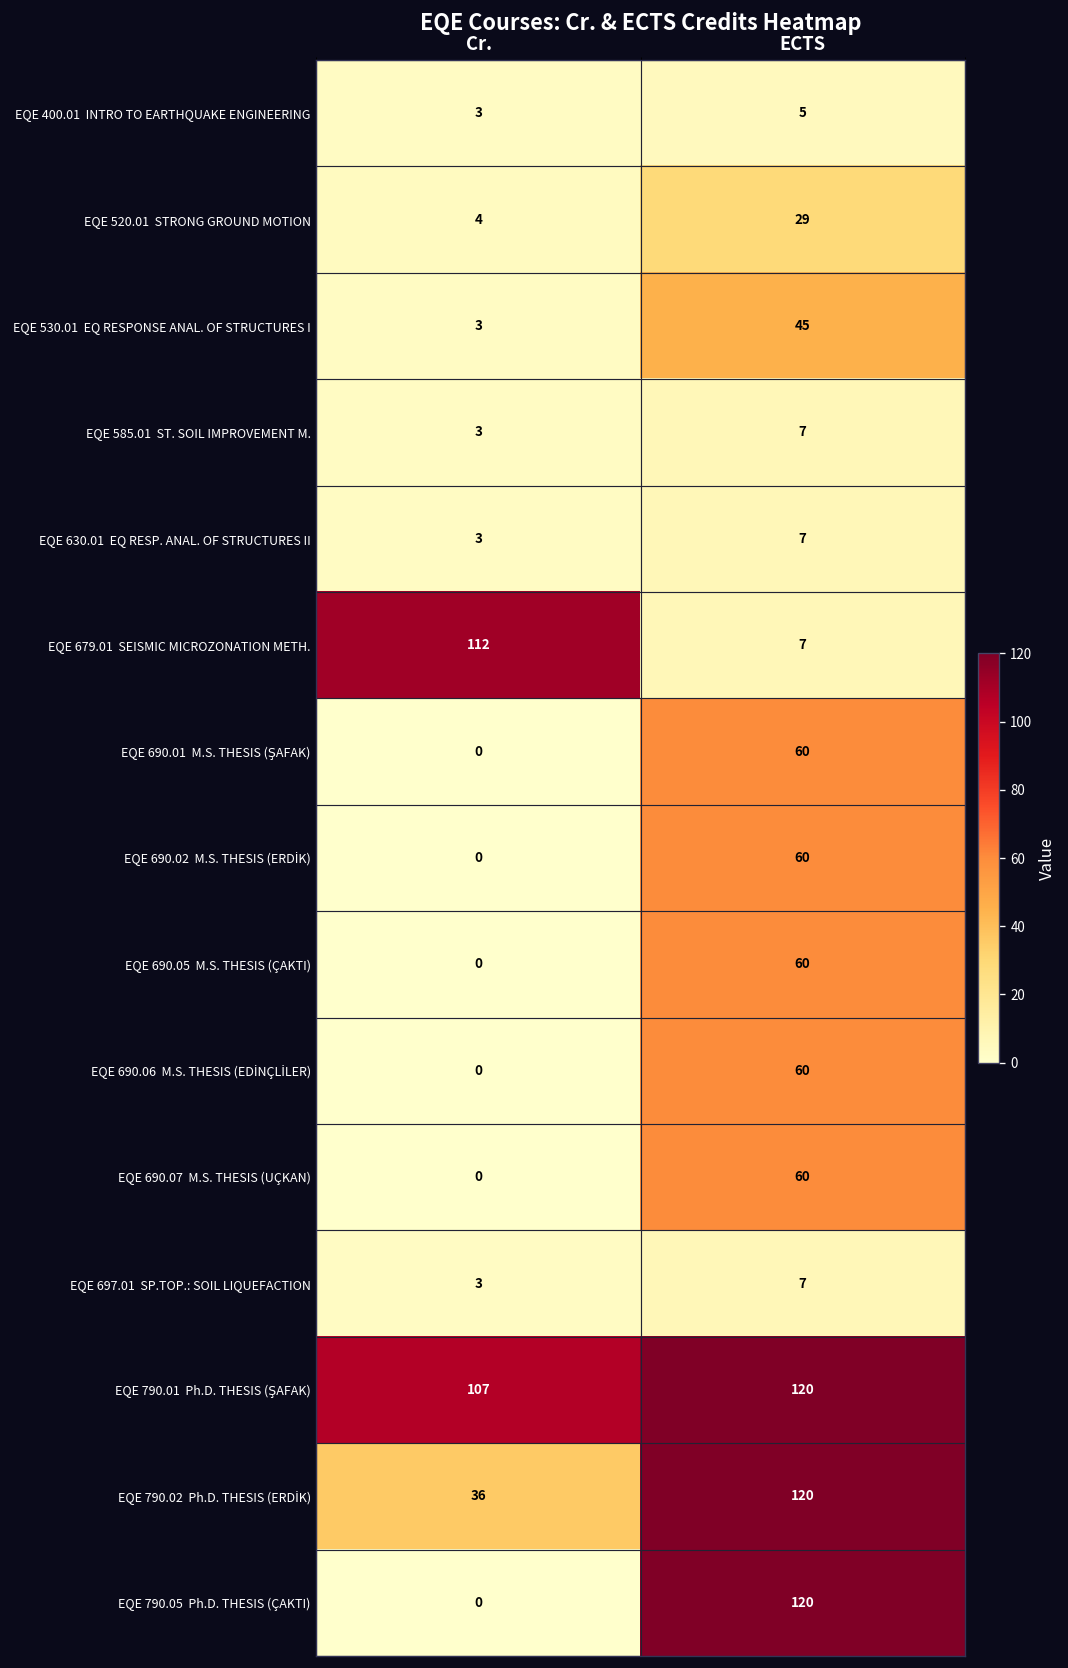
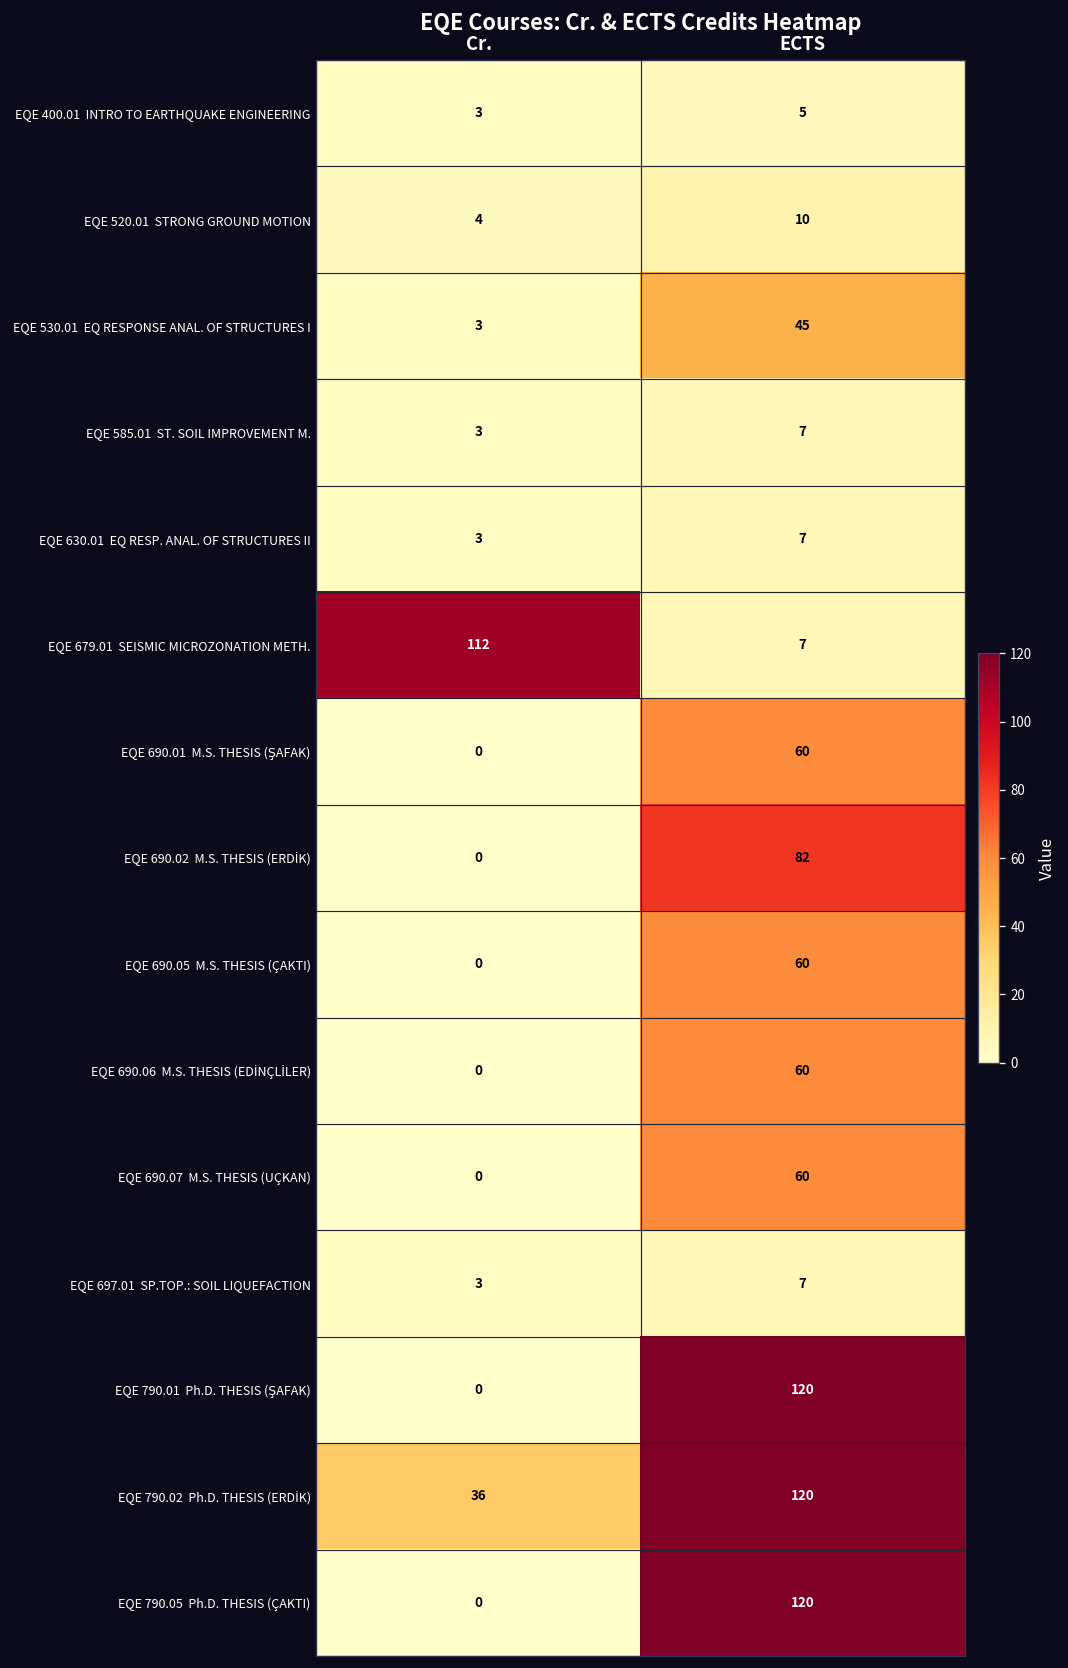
  {
    "EQE 400.01 INTRO TO EARTHQUAKE ENGINEERING": {
      "Cr.": 3,
      "ECTS": 5
    },
    "EQE 520.01 STRONG GROUND MOTION": {
      "Cr.": 4,
-     "ECTS": 29
+     "ECTS": 10
    },
    "EQE 530.01 EQ RESPONSE ANAL. OF STRUCTURES I": {
      "Cr.": 3,
      "ECTS": 45
    },
    "EQE 585.01 ST. SOIL IMPROVEMENT M.": {
      "Cr.": 3,
      "ECTS": 7
    },
    "EQE 630.01 EQ RESP. ANAL. OF STRUCTURES II": {
      "Cr.": 3,
      "ECTS": 7
    },
    "EQE 679.01 SEISMIC MICROZONATION METH.": {
      "Cr.": 112,
      "ECTS": 7
    },
    "EQE 690.01 M.S. THESIS (ŞAFAK)": {
      "Cr.": 0,
      "ECTS": 60
    },
    "EQE 690.02 M.S. THESIS (ERDİK)": {
      "Cr.": 0,
-     "ECTS": 60
+     "ECTS": 82
    },
    "EQE 690.05 M.S. THESIS (ÇAKTI)": {
      "Cr.": 0,
      "ECTS": 60
    },
    "EQE 690.06 M.S. THESIS (EDİNÇLİLER)": {
      "Cr.": 0,
      "ECTS": 60
    },
    "EQE 690.07 M.S. THESIS (UÇKAN)": {
      "Cr.": 0,
      "ECTS": 60
    },
    "EQE 697.01 SP.TOP.: SOIL LIQUEFACTION": {
      "Cr.": 3,
      "ECTS": 7
    },
    "EQE 790.01 Ph.D. THESIS (ŞAFAK)": {
-     "Cr.": 107,
+     "Cr.": 0,
      "ECTS": 120
    },
    "EQE 790.02 Ph.D. THESIS (ERDİK)": {
      "Cr.": 36,
      "ECTS": 120
    },
    "EQE 790.05 Ph.D. THESIS (ÇAKTI)": {
      "Cr.": 0,
      "ECTS": 120
    }
  }
